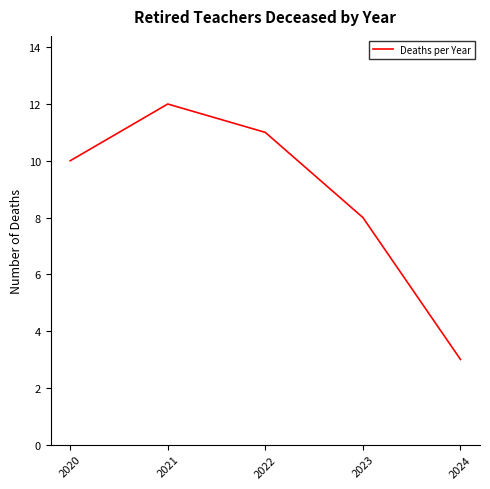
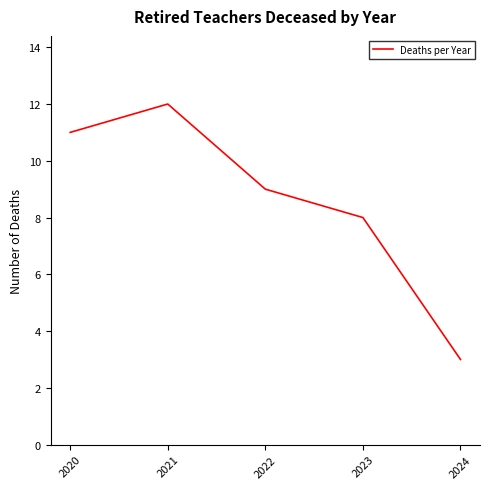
  {
-   "2020": 10,
+   "2020": 11,
    "2021": 12,
-   "2022": 11,
+   "2022": 9,
    "2023": 8,
    "2024": 3
  }
